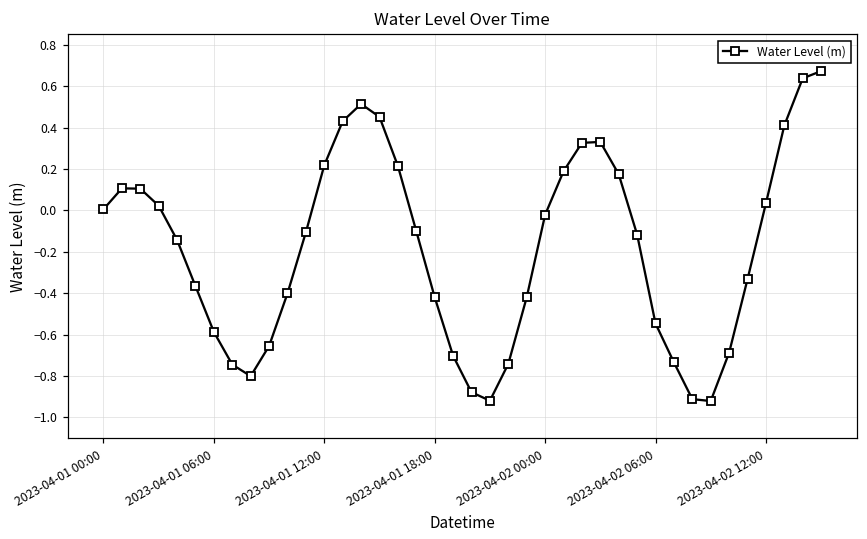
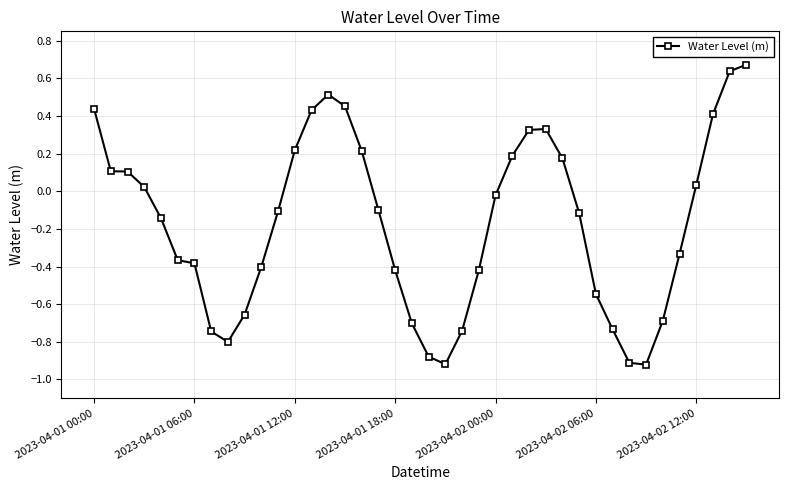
  {
-   "2023-04-01 00:00": 0.01,
-   "2023-04-01 06:00": -0.59,
+   "2023-04-01 00:00": 0.44,
+   "2023-04-01 06:00": -0.38,
    "2023-04-01 12:00": 0.22,
    "2023-04-01 18:00": -0.42,
    "2023-04-02 00:00": -0.02,
    "2023-04-02 06:00": -0.55,
    "2023-04-02 12:00": 0.03
  }
